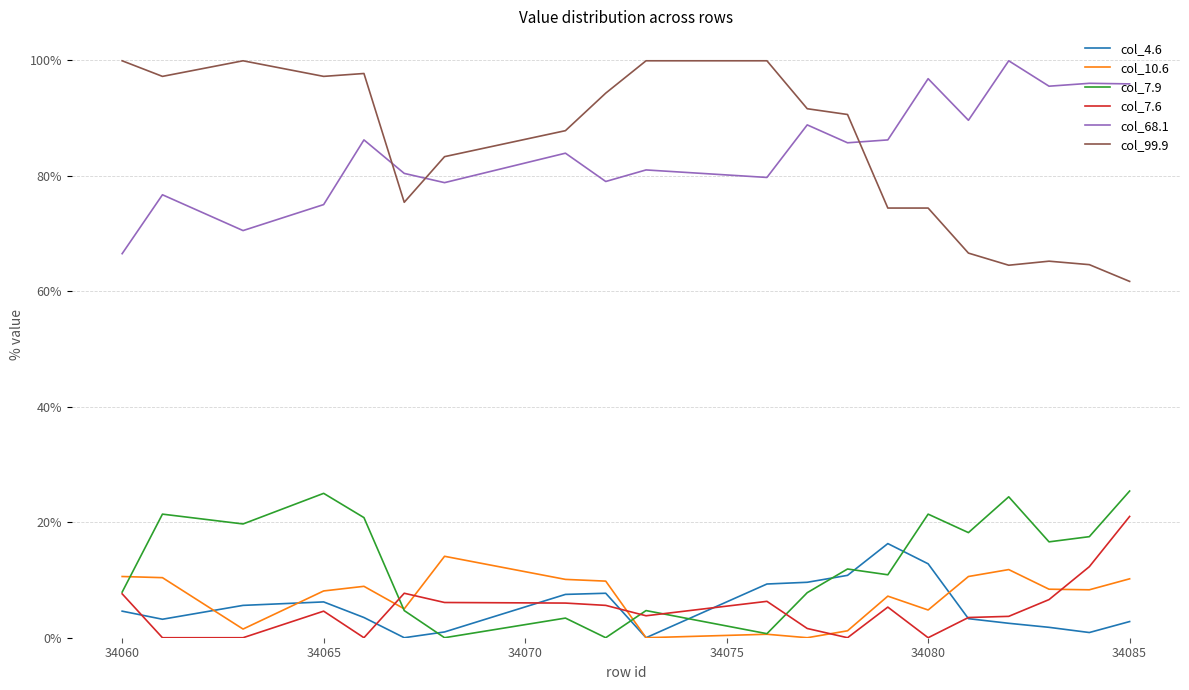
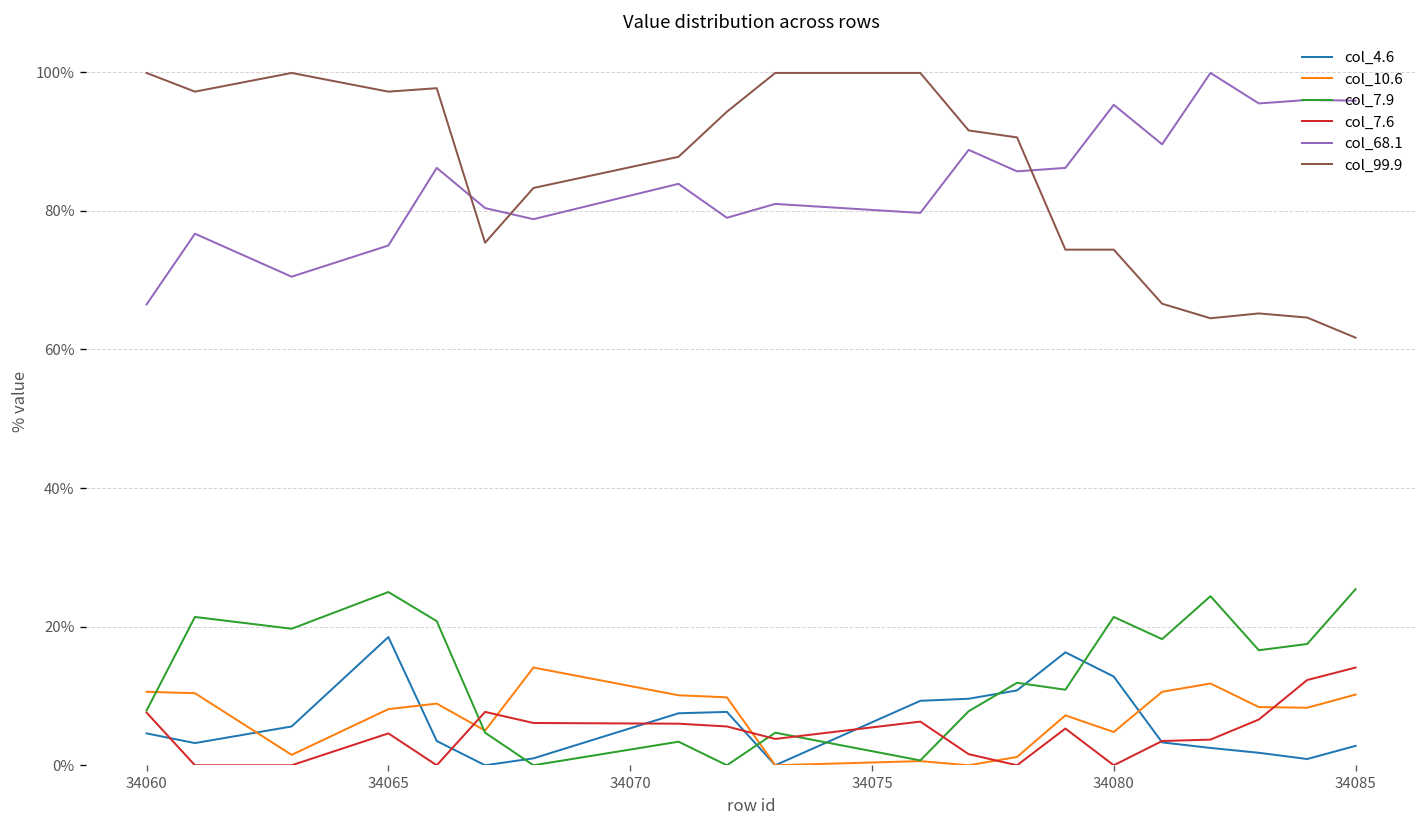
  {
    "col_4.6": {
      "34060": "5%",
-     "34065": "6%",
+     "34065": "19%",
      "34080": "13%",
      "34085": "3%"
    },
    "col_10.6": {
      "34060": "11%",
      "34065": "8%",
      "34080": "5%",
      "34085": "10%"
    },
    "col_7.9": {
      "34065": "25%",
      "34080": "21%",
      "34085": "25%"
    },
    "col_7.6": {
      "34065": "5%",
      "34080": "0%",
-     "34085": "21%"
+     "34085": "14%"
    },
    "col_68.1": {
      "34060": "67%",
      "34065": "75%",
-     "34080": "97%",
+     "34080": "95%",
      "34085": "96%"
    },
    "col_99.9": {
      "34060": "100%",
      "34065": "97%",
      "34080": "74%",
      "34085": "62%"
    }
  }
